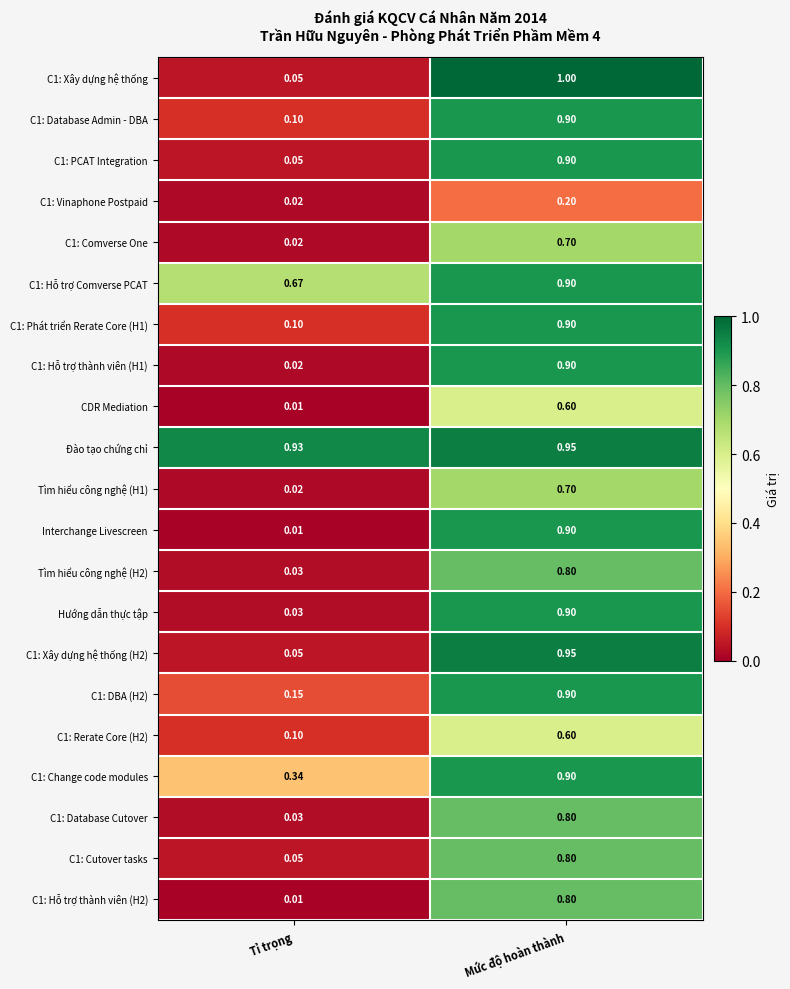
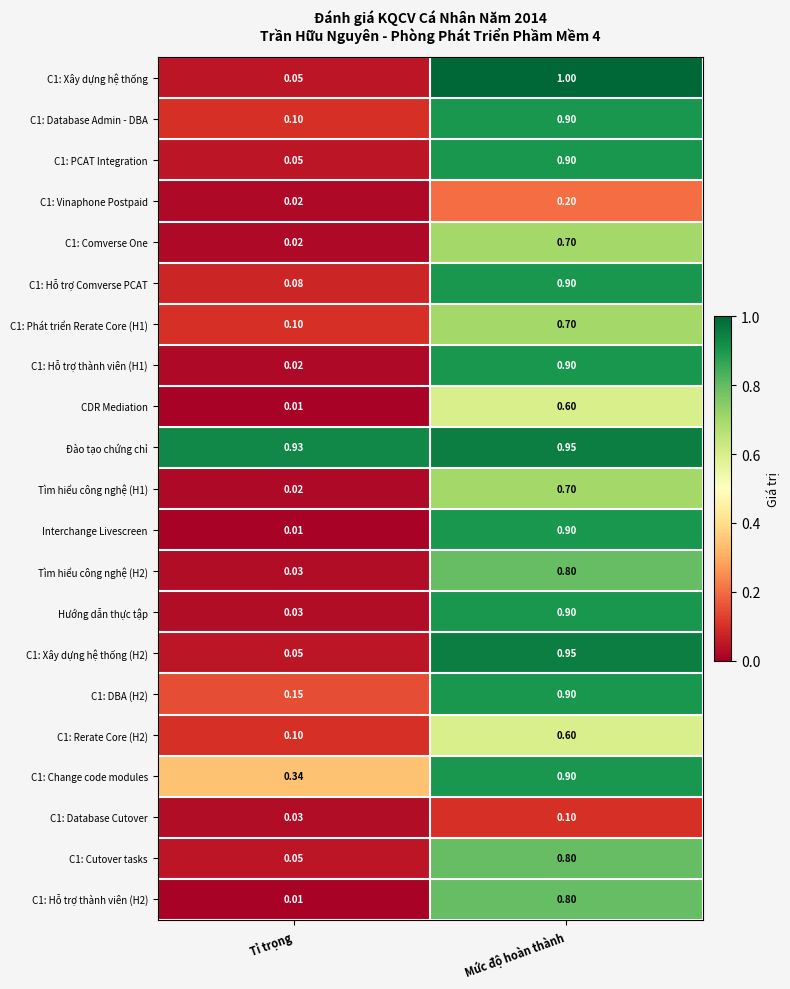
  {
    "C1: Xây dựng hệ thống": {
      "Tỉ trọng": 0.05,
      "Mức độ hoàn thành": 1.00
    },
    "C1: Database Admin - DBA": {
      "Tỉ trọng": 0.10,
      "Mức độ hoàn thành": 0.90
    },
    "C1: PCAT Integration": {
      "Tỉ trọng": 0.05,
      "Mức độ hoàn thành": 0.90
    },
    "C1: Vinaphone Postpaid": {
      "Tỉ trọng": 0.02,
      "Mức độ hoàn thành": 0.20
    },
    "C1: Comverse One": {
      "Tỉ trọng": 0.02,
      "Mức độ hoàn thành": 0.70
    },
    "C1: Hỗ trợ Comverse PCAT": {
-     "Tỉ trọng": 0.67,
+     "Tỉ trọng": 0.08,
      "Mức độ hoàn thành": 0.90
    },
    "C1: Phát triển Rerate Core (H1)": {
      "Tỉ trọng": 0.10,
-     "Mức độ hoàn thành": 0.90
+     "Mức độ hoàn thành": 0.70
    },
    "C1: Hỗ trợ thành viên (H1)": {
      "Tỉ trọng": 0.02,
      "Mức độ hoàn thành": 0.90
    },
    "CDR Mediation": {
      "Tỉ trọng": 0.01,
      "Mức độ hoàn thành": 0.60
    },
    "Đào tạo chứng chỉ": {
      "Tỉ trọng": 0.93,
      "Mức độ hoàn thành": 0.95
    },
    "Tìm hiểu công nghệ (H1)": {
      "Tỉ trọng": 0.02,
      "Mức độ hoàn thành": 0.70
    },
    "Interchange Livescreen": {
      "Tỉ trọng": 0.01,
      "Mức độ hoàn thành": 0.90
    },
    "Tìm hiểu công nghệ (H2)": {
      "Tỉ trọng": 0.03,
      "Mức độ hoàn thành": 0.80
    },
    "Hướng dẫn thực tập": {
      "Tỉ trọng": 0.03,
      "Mức độ hoàn thành": 0.90
    },
    "C1: Xây dựng hệ thống (H2)": {
      "Tỉ trọng": 0.05,
      "Mức độ hoàn thành": 0.95
    },
    "C1: DBA (H2)": {
      "Tỉ trọng": 0.15,
      "Mức độ hoàn thành": 0.90
    },
    "C1: Rerate Core (H2)": {
      "Tỉ trọng": 0.10,
      "Mức độ hoàn thành": 0.60
    },
    "C1: Change code modules": {
      "Tỉ trọng": 0.34,
      "Mức độ hoàn thành": 0.90
    },
    "C1: Database Cutover": {
      "Tỉ trọng": 0.03,
-     "Mức độ hoàn thành": 0.80
+     "Mức độ hoàn thành": 0.10
    },
    "C1: Cutover tasks": {
      "Tỉ trọng": 0.05,
      "Mức độ hoàn thành": 0.80
    },
    "C1: Hỗ trợ thành viên (H2)": {
      "Tỉ trọng": 0.01,
      "Mức độ hoàn thành": 0.80
    }
  }
